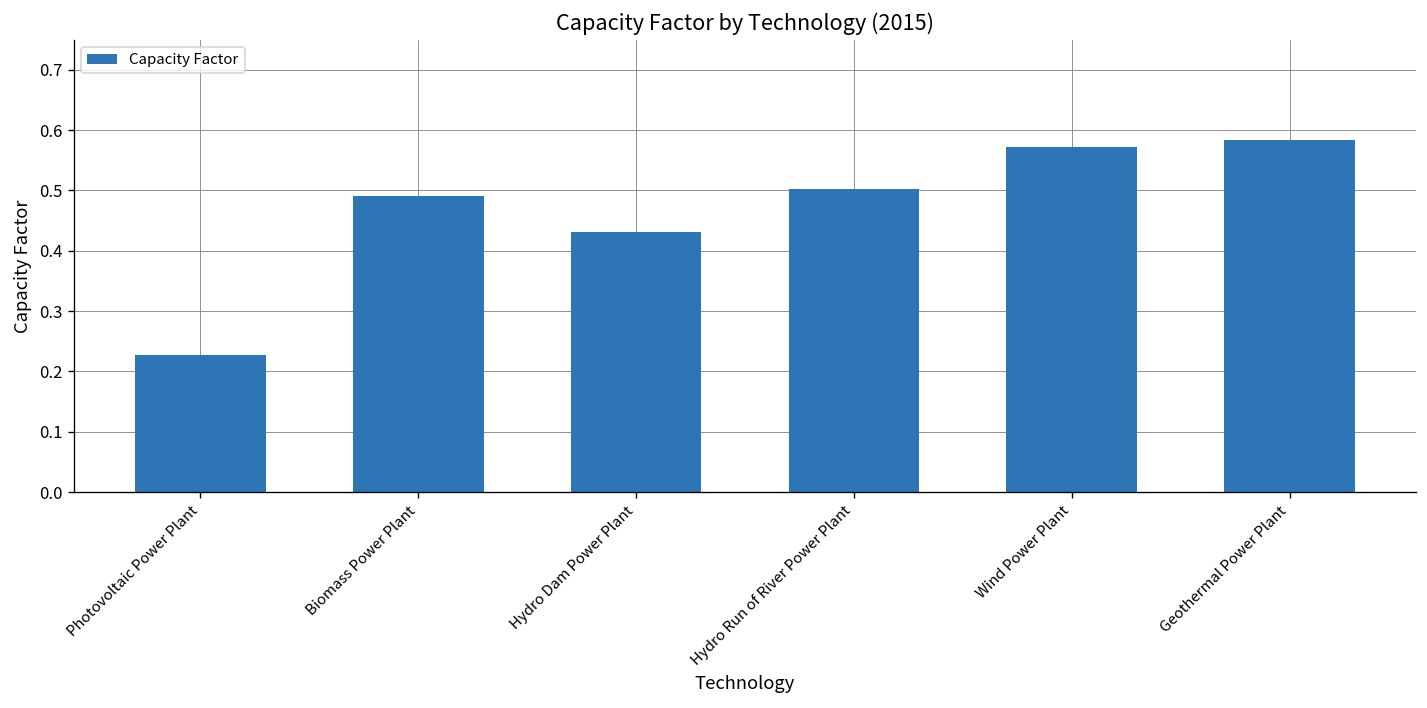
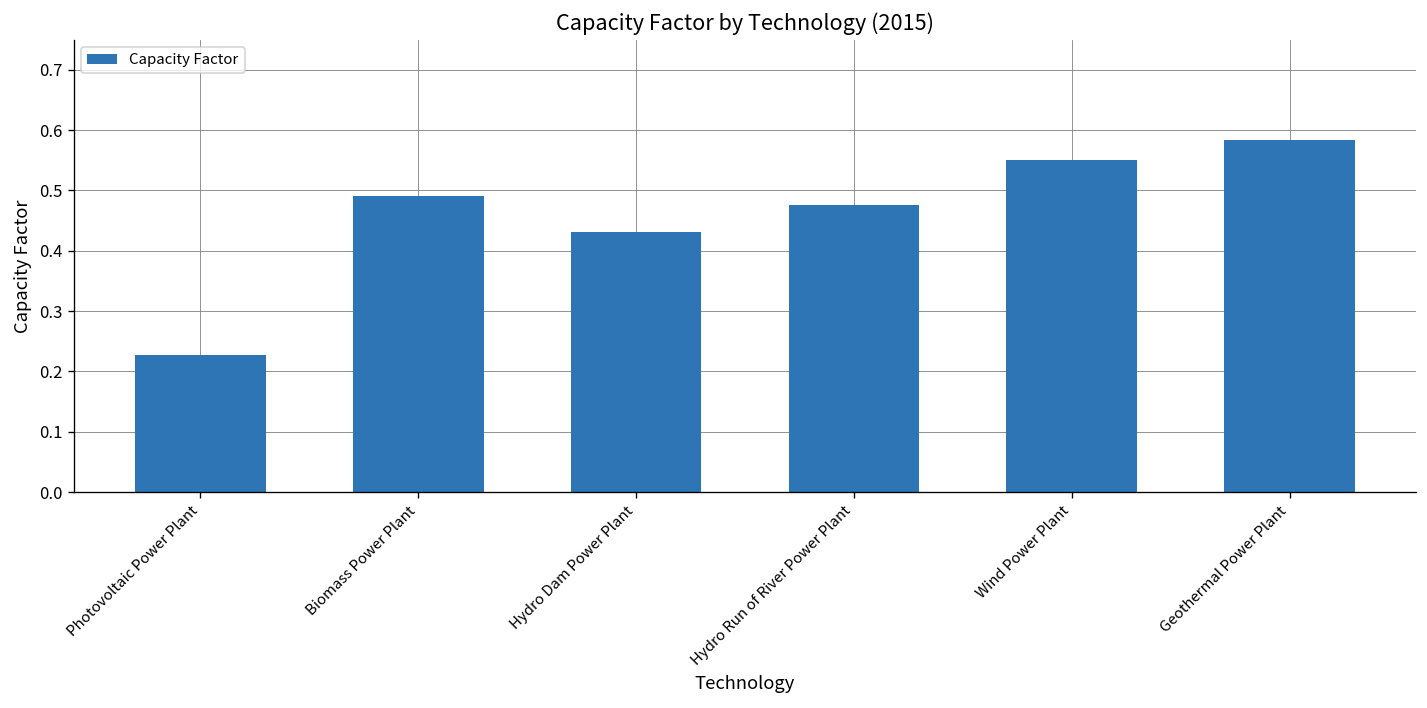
  {
    "Photovoltaic Power Plant": 0.23,
    "Biomass Power Plant": 0.49,
    "Hydro Dam Power Plant": 0.43,
-   "Hydro Run of River Power Plant": 0.50,
-   "Wind Power Plant": 0.57,
+   "Hydro Run of River Power Plant": 0.48,
+   "Wind Power Plant": 0.55,
    "Geothermal Power Plant": 0.58
  }
